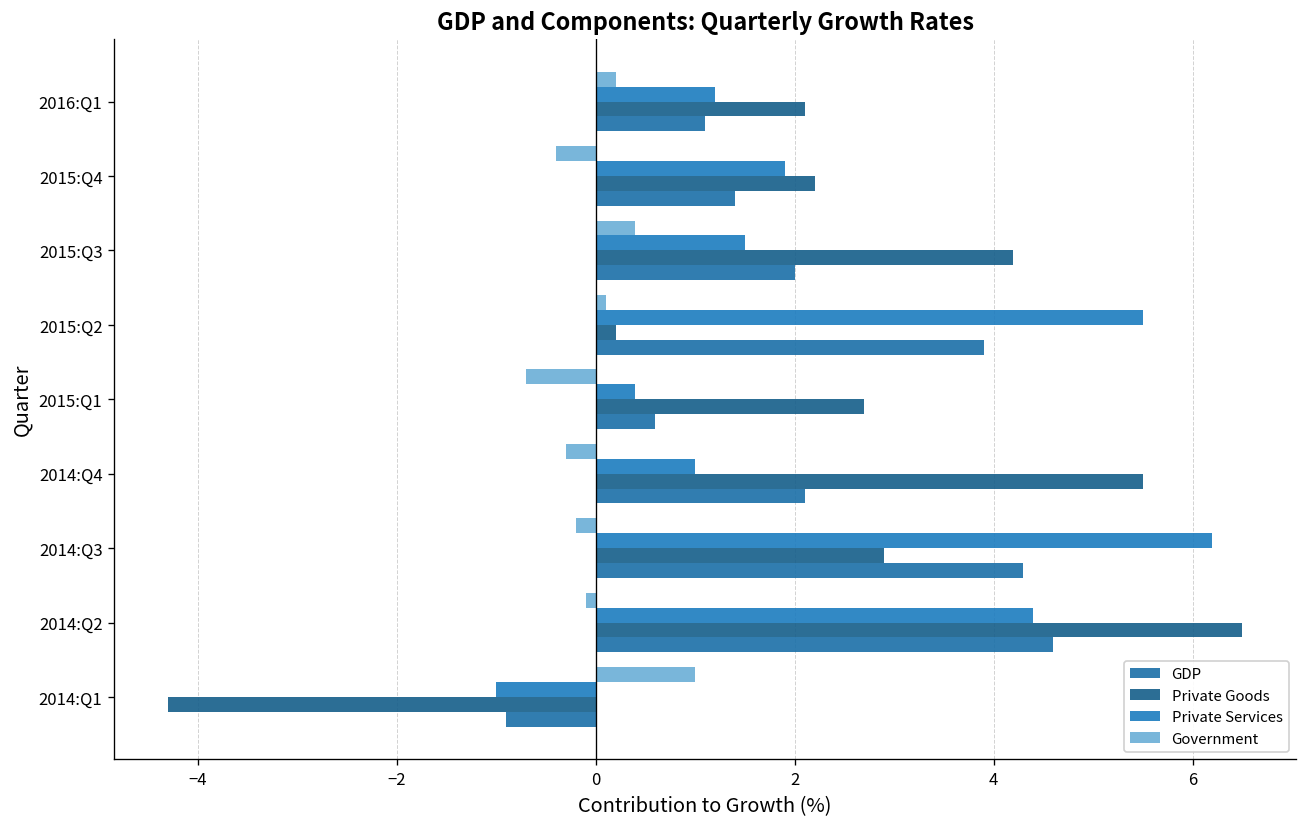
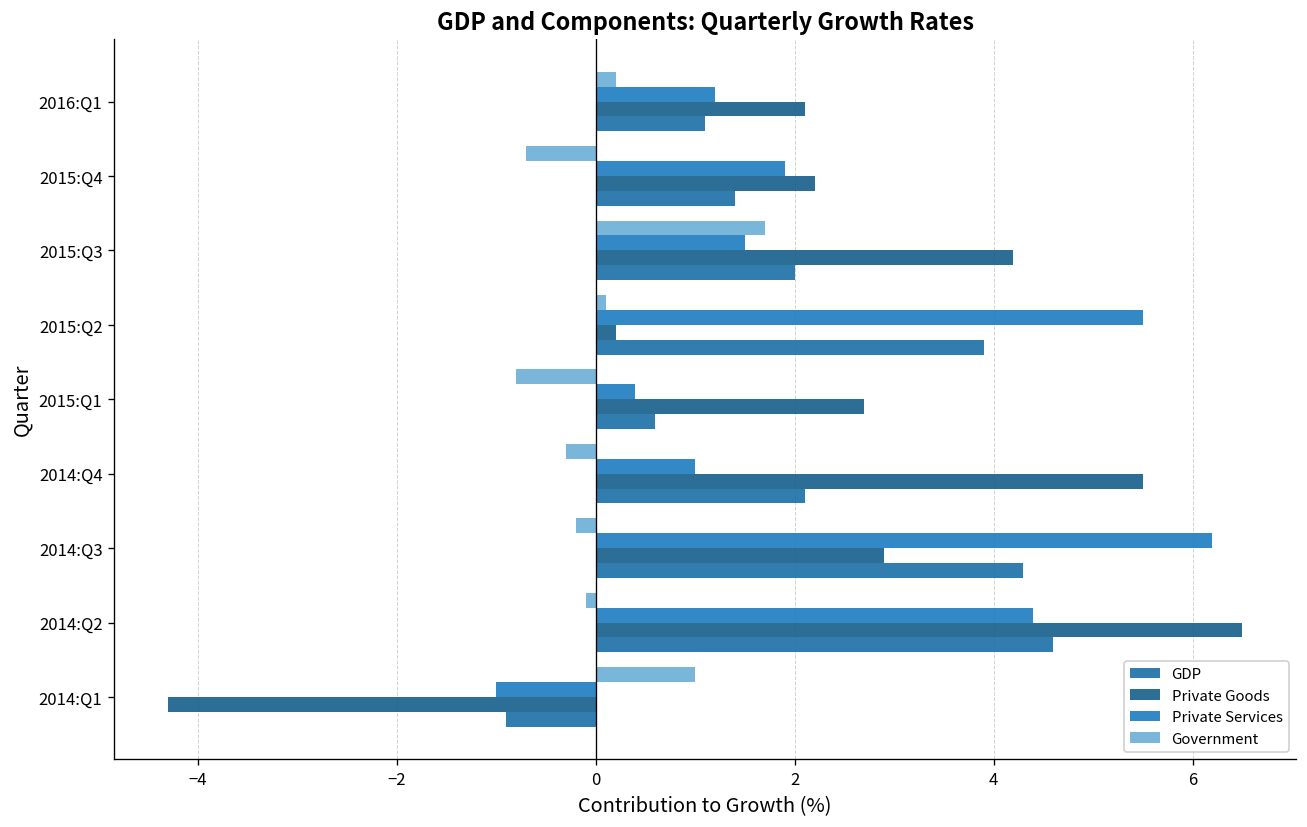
  {
    "Government": {
      "2016:Q1": 0.2,
-     "2015:Q4": -0.4,
-     "2015:Q3": 0.4,
+     "2015:Q4": -0.7,
+     "2015:Q3": 1.7,
      "2015:Q2": 0.1,
-     "2015:Q1": -0.7,
+     "2015:Q1": -0.8,
      "2014:Q4": -0.3,
      "2014:Q3": -0.2,
      "2014:Q2": -0.1,
      "2014:Q1": 1.0
    }
  }
